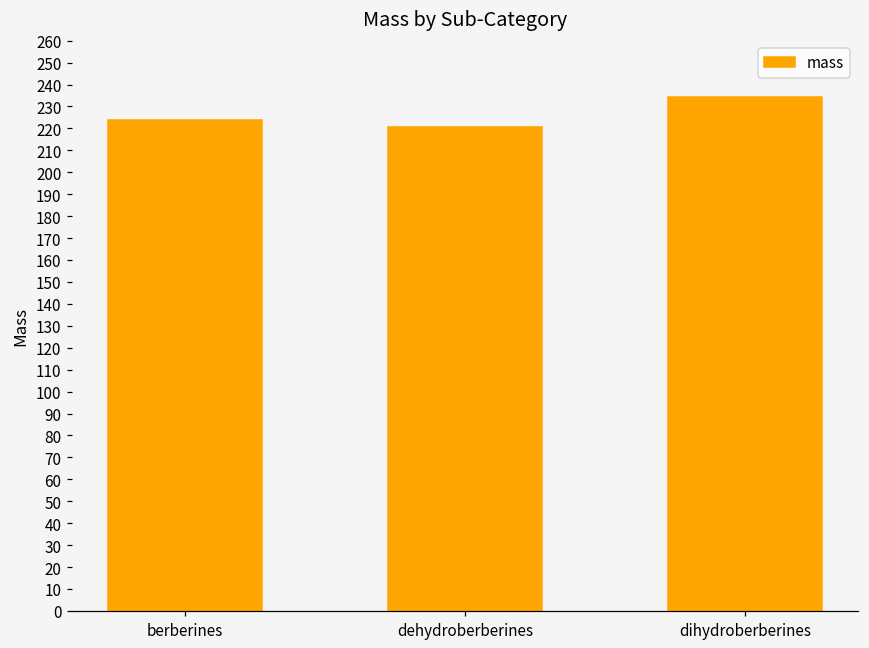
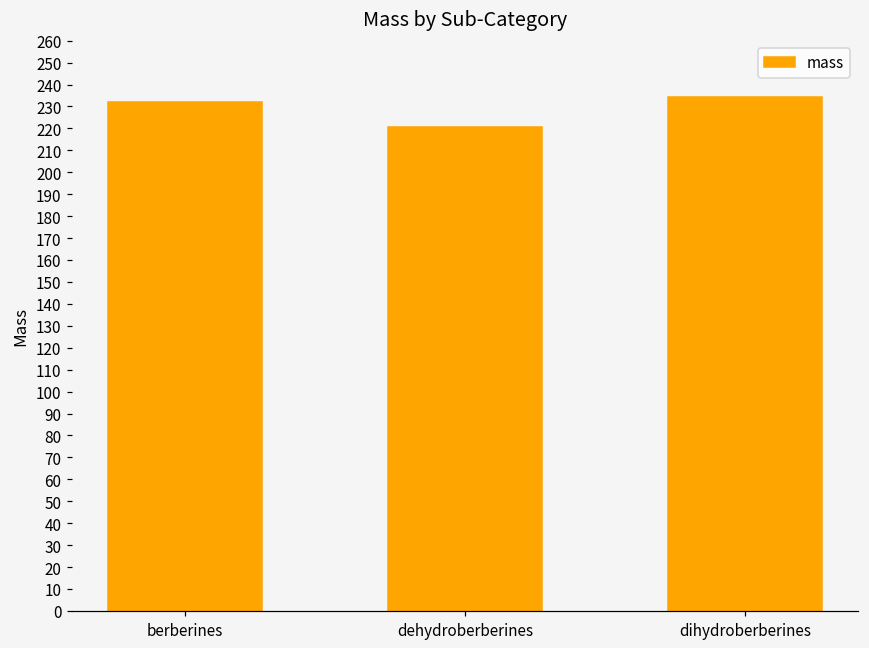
  {
-   "berberines": 224,
+   "berberines": 232,
    "dehydroberberines": 221,
    "dihydroberberines": 234
  }
